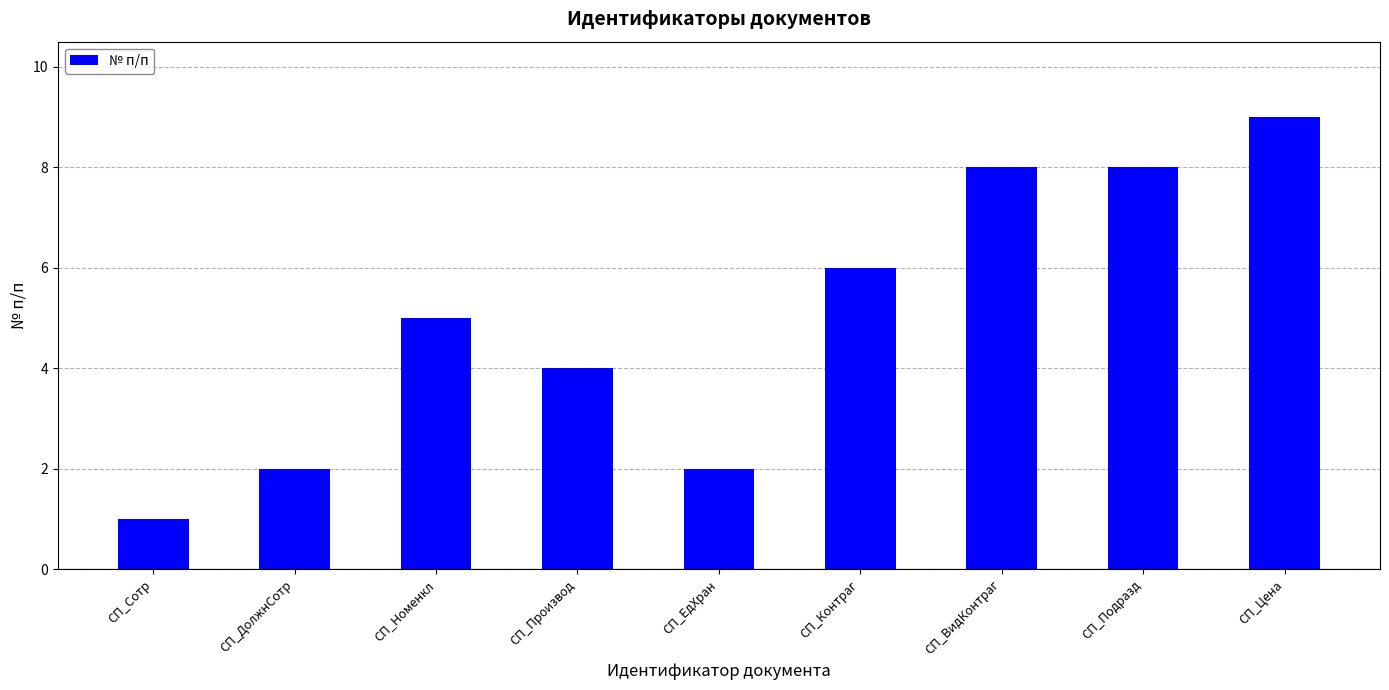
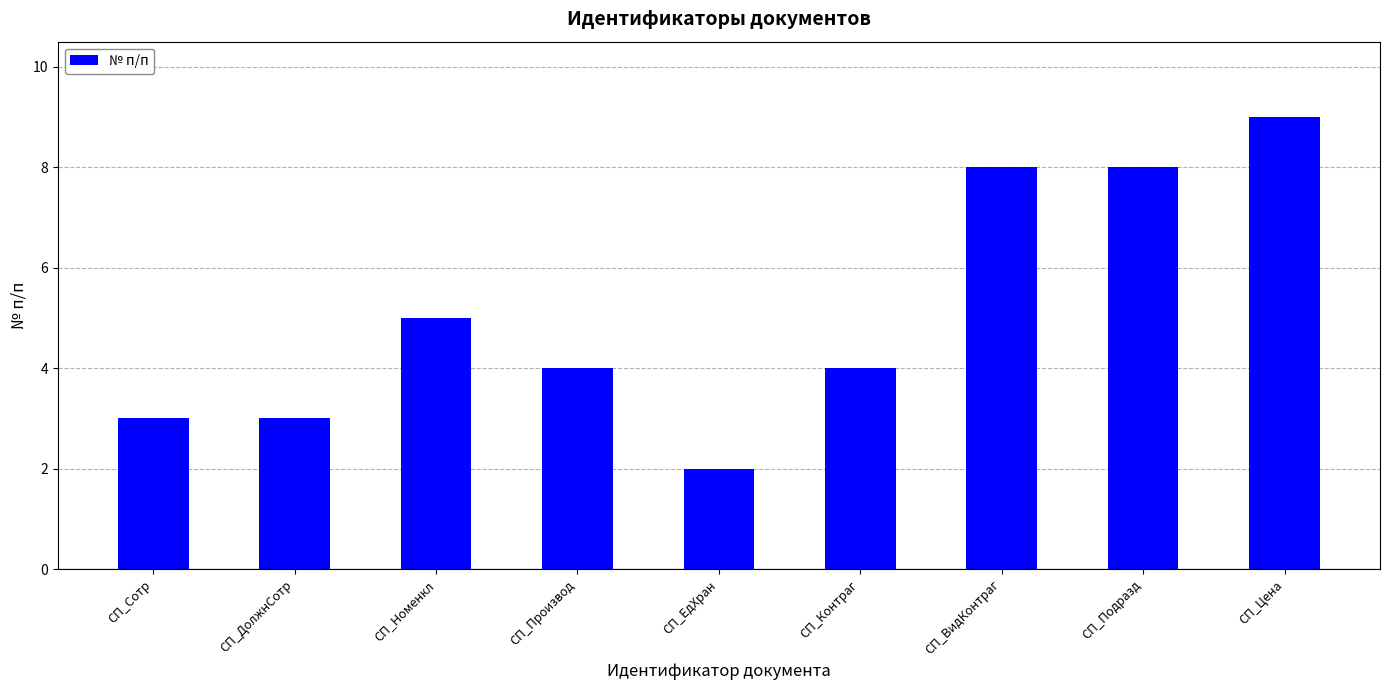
  {
-   "СП_Сотр": 1,
-   "СП_ДолжнСотр": 2,
+   "СП_Сотр": 3,
+   "СП_ДолжнСотр": 3,
    "СП_Номенкл": 5,
    "СП_Производ": 4,
    "СП_ЕдХран": 2,
-   "СП_Контраг": 6,
+   "СП_Контраг": 4,
    "СП_ВидКонтраг": 8,
    "СП_Подразд": 8,
    "СП_Цена": 9
  }
